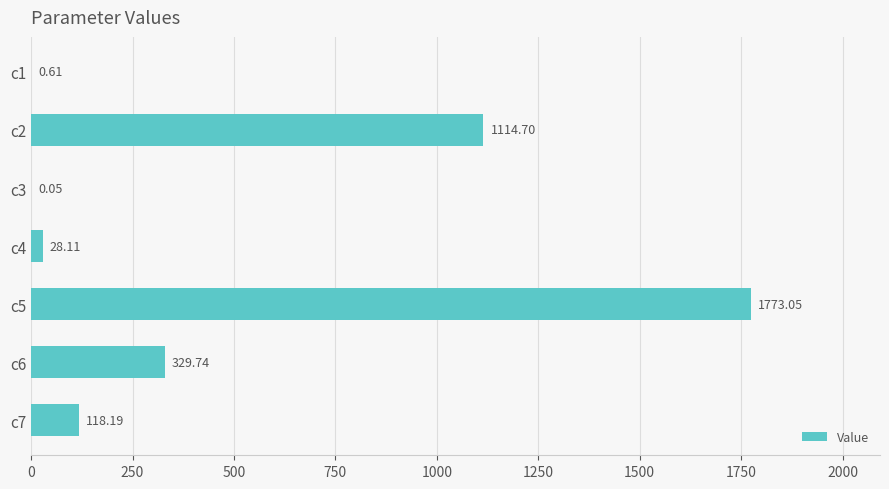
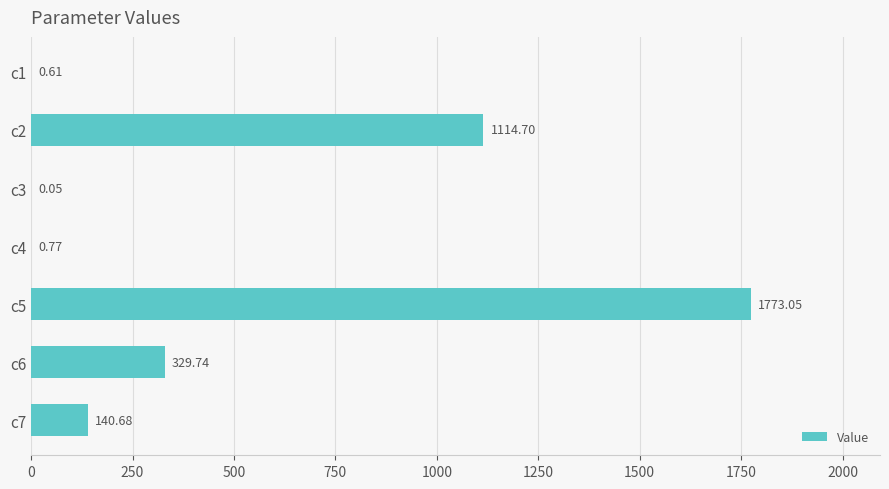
  {
    "c1": 0.61,
    "c2": 1114.70,
    "c3": 0.05,
-   "c4": 28.11,
+   "c4": 0.77,
    "c5": 1773.05,
    "c6": 329.74,
-   "c7": 118.19
+   "c7": 140.68
  }
